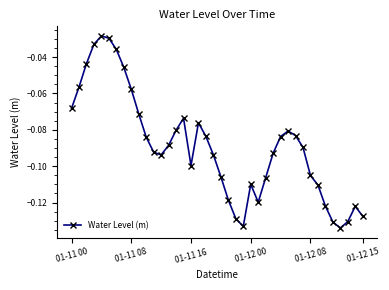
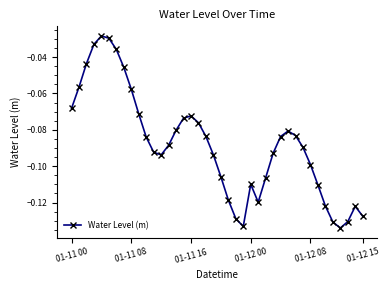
  {
    "01-11 00": -0.068,
    "01-11 08": -0.058,
-   "01-11 16": -0.100,
+   "01-11 16": -0.072,
    "01-12 00": -0.110,
-   "01-12 08": -0.105,
+   "01-12 08": -0.099,
    "01-12 15": -0.128
  }
